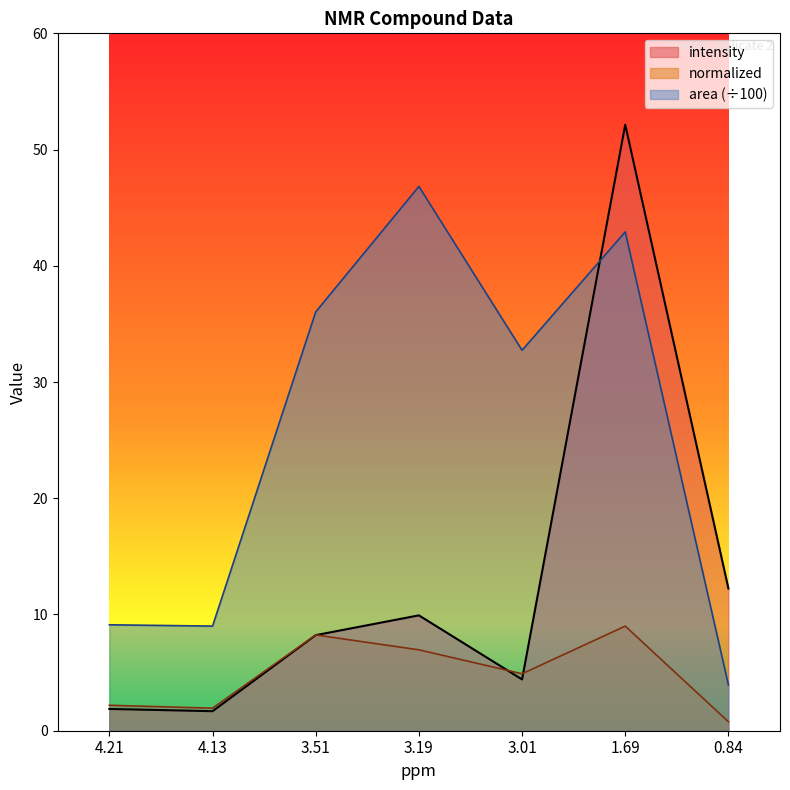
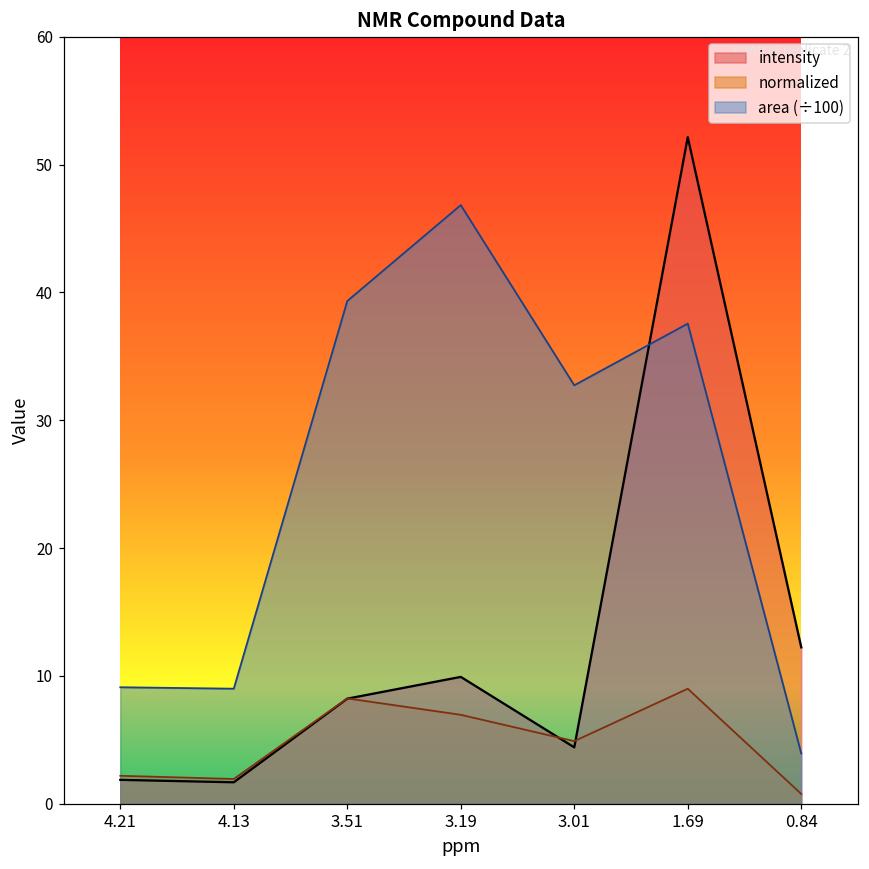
  {
    "area (÷100)": {
      "4.21": 9.1,
      "4.13": 9.0,
-     "3.51": 36.0,
+     "3.51": 39.3,
      "3.19": 46.8,
      "3.01": 32.7,
-     "1.69": 42.9,
+     "1.69": 37.6,
      "0.84": 3.9
    }
  }
